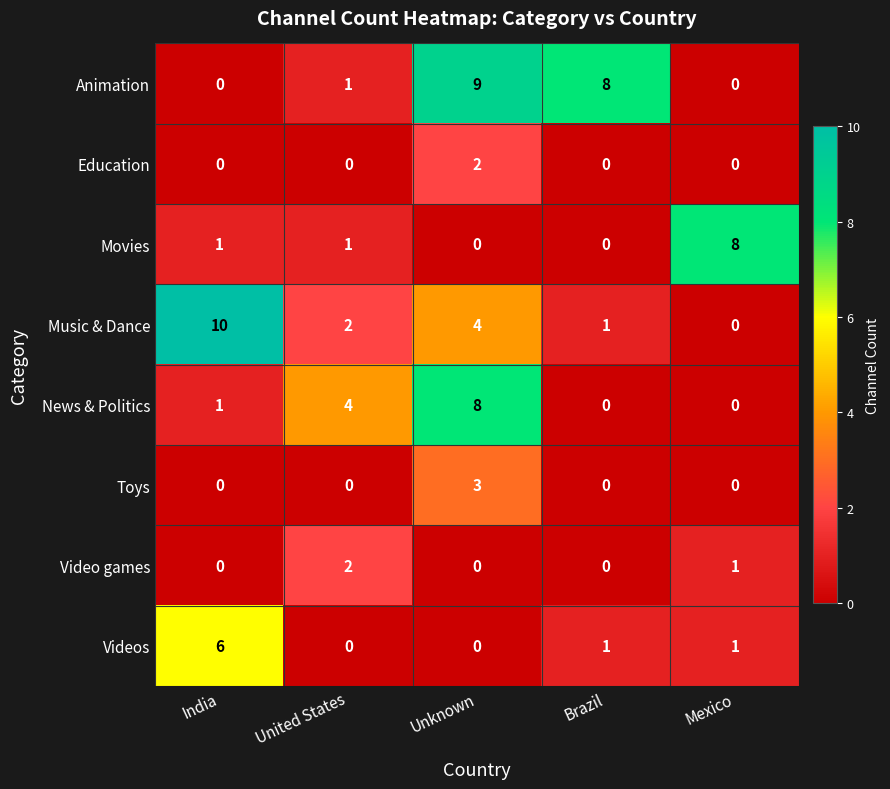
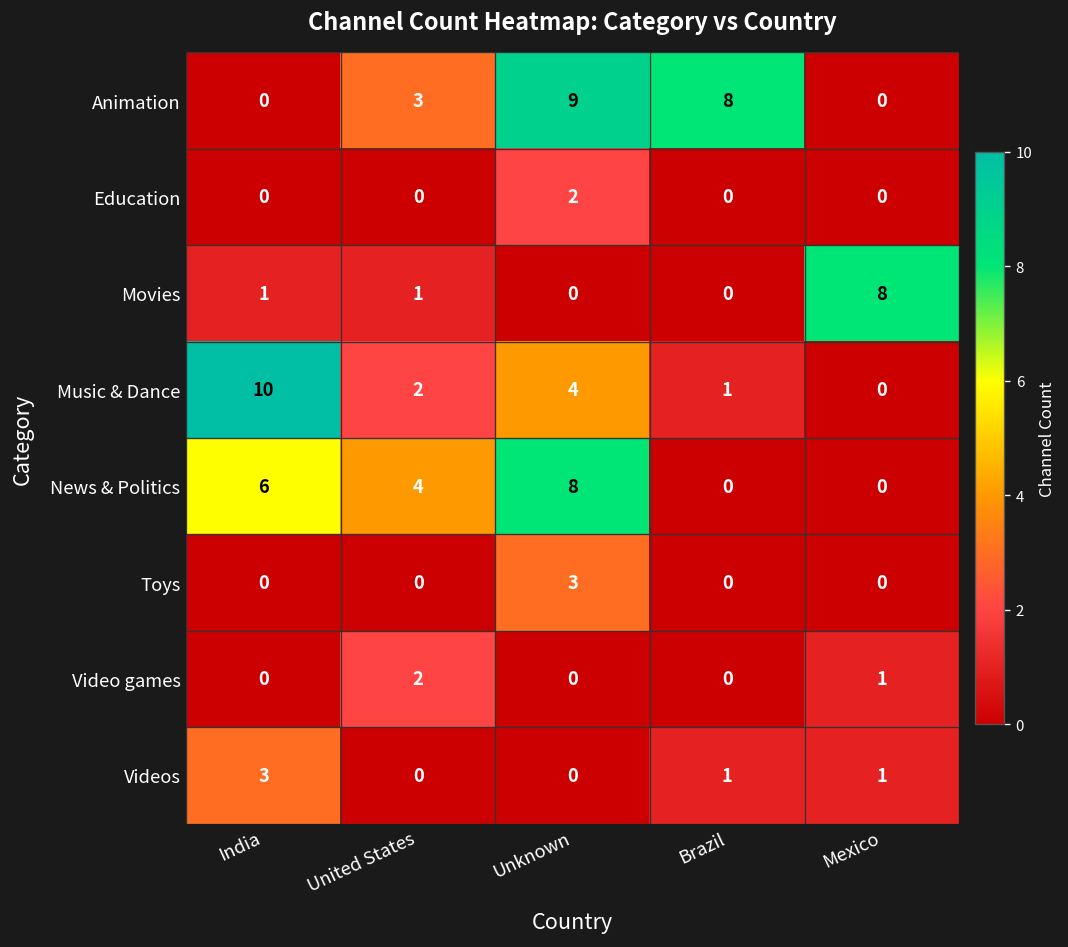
  {
    "Animation": {
      "India": 0,
-     "United States": 1,
+     "United States": 3,
      "Unknown": 9,
      "Brazil": 8,
      "Mexico": 0
    },
    "Education": {
      "India": 0,
      "United States": 0,
      "Unknown": 2,
      "Brazil": 0,
      "Mexico": 0
    },
    "Movies": {
      "India": 1,
      "United States": 1,
      "Unknown": 0,
      "Brazil": 0,
      "Mexico": 8
    },
    "Music & Dance": {
      "India": 10,
      "United States": 2,
      "Unknown": 4,
      "Brazil": 1,
      "Mexico": 0
    },
    "News & Politics": {
-     "India": 1,
+     "India": 6,
      "United States": 4,
      "Unknown": 8,
      "Brazil": 0,
      "Mexico": 0
    },
    "Toys": {
      "India": 0,
      "United States": 0,
      "Unknown": 3,
      "Brazil": 0,
      "Mexico": 0
    },
    "Video games": {
      "India": 0,
      "United States": 2,
      "Unknown": 0,
      "Brazil": 0,
      "Mexico": 1
    },
    "Videos": {
-     "India": 6,
+     "India": 3,
      "United States": 0,
      "Unknown": 0,
      "Brazil": 1,
      "Mexico": 1
    }
  }
